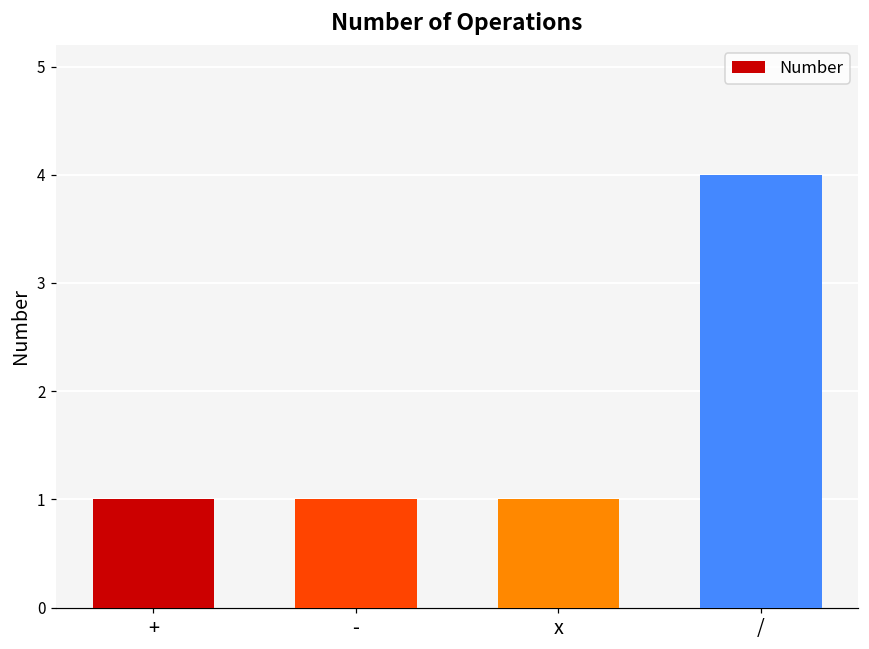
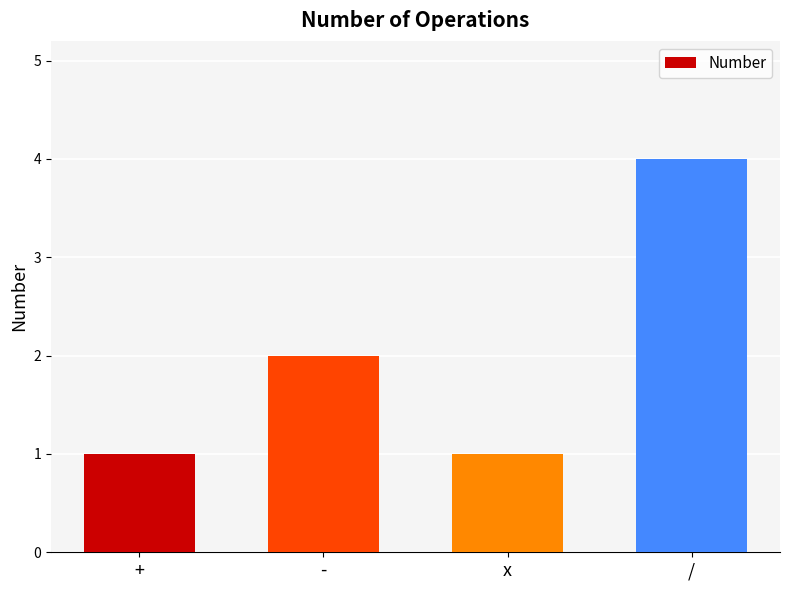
  {
    "+": 1,
-   "-": 1,
+   "-": 2,
    "x": 1,
    "/": 4
  }
